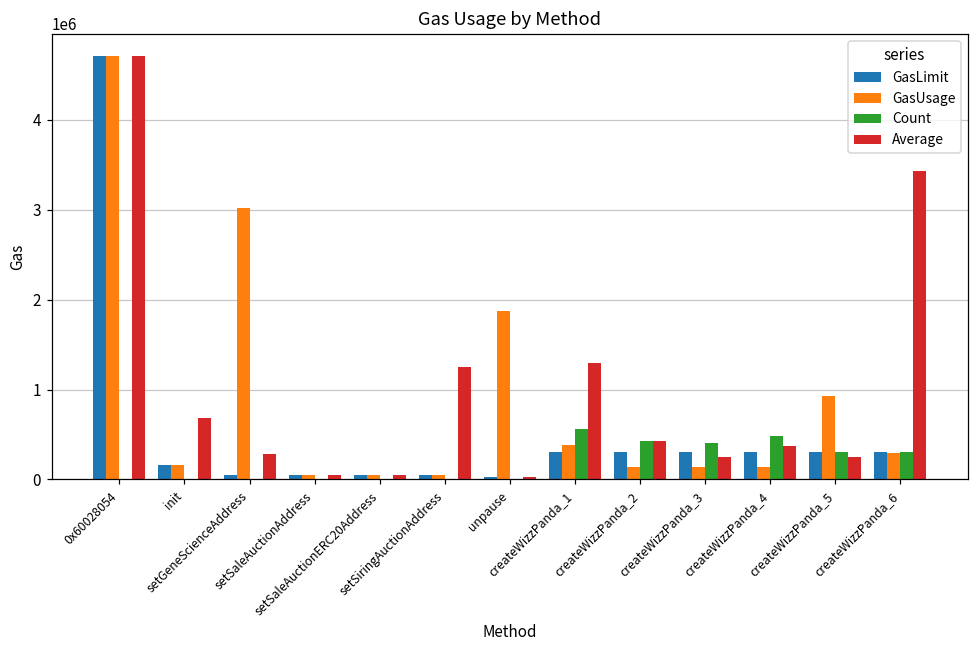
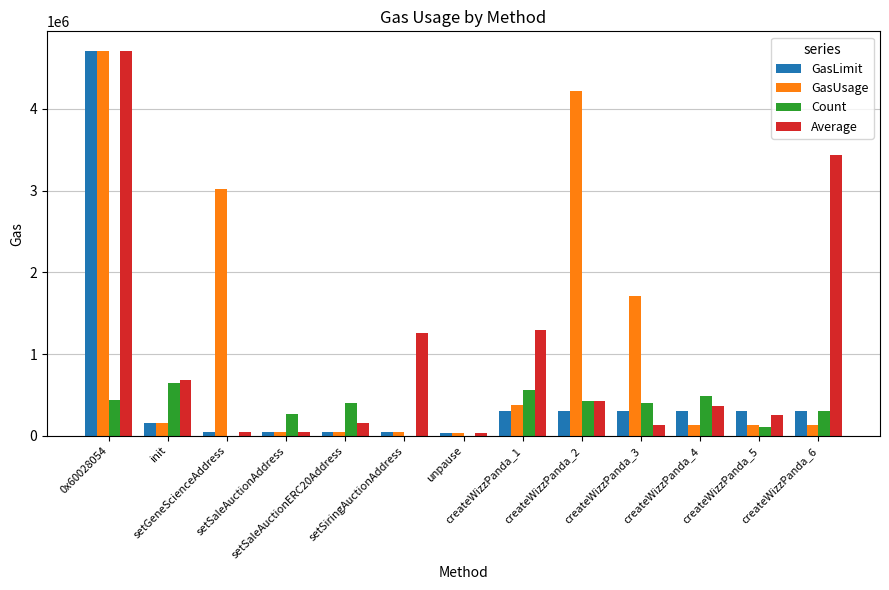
  {
    "GasLimit": {
      "0x60028054": 4700000,
      "init": 200000,
      "setGeneScienceAddress": 0,
      "setSaleAuctionAddress": 0,
      "setSaleAuctionERC20Address": 0,
      "setSiringAuctionAddress": 0,
      "createWizzPanda_1": 300000,
      "createWizzPanda_2": 300000,
      "createWizzPanda_3": 300000,
      "createWizzPanda_4": 300000,
      "createWizzPanda_5": 300000,
      "createWizzPanda_6": 300000
    },
    "GasUsage": {
      "0x60028054": 4700000,
      "init": 200000,
      "setGeneScienceAddress": 3000000,
      "setSaleAuctionAddress": 0,
      "setSaleAuctionERC20Address": 0,
      "setSiringAuctionAddress": 0,
-     "unpause": 1900000,
+     "unpause": 0,
      "createWizzPanda_1": 400000,
-     "createWizzPanda_2": 100000,
-     "createWizzPanda_3": 100000,
+     "createWizzPanda_2": 4200000,
+     "createWizzPanda_3": 1700000,
      "createWizzPanda_4": 100000,
-     "createWizzPanda_5": 900000,
-     "createWizzPanda_6": 300000
+     "createWizzPanda_5": 100000,
+     "createWizzPanda_6": 100000
    },
    "Count": {
-     "0x60028054": 0,
-     "init": 0,
-     "setSaleAuctionAddress": 0,
-     "setSaleAuctionERC20Address": 0,
+     "0x60028054": 400000,
+     "init": 600000,
+     "setSaleAuctionAddress": 300000,
+     "setSaleAuctionERC20Address": 400000,
      "createWizzPanda_1": 600000,
      "createWizzPanda_2": 400000,
      "createWizzPanda_3": 400000,
      "createWizzPanda_4": 500000,
-     "createWizzPanda_5": 300000,
+     "createWizzPanda_5": 100000,
      "createWizzPanda_6": 300000
    },
    "Average": {
      "0x60028054": 4700000,
      "init": 700000,
-     "setGeneScienceAddress": 300000,
+     "setGeneScienceAddress": 0,
      "setSaleAuctionAddress": 0,
-     "setSaleAuctionERC20Address": 0,
+     "setSaleAuctionERC20Address": 200000,
      "setSiringAuctionAddress": 1300000,
      "createWizzPanda_1": 1300000,
      "createWizzPanda_2": 400000,
-     "createWizzPanda_3": 300000,
+     "createWizzPanda_3": 100000,
      "createWizzPanda_4": 400000,
      "createWizzPanda_5": 300000,
      "createWizzPanda_6": 3400000
    }
  }
